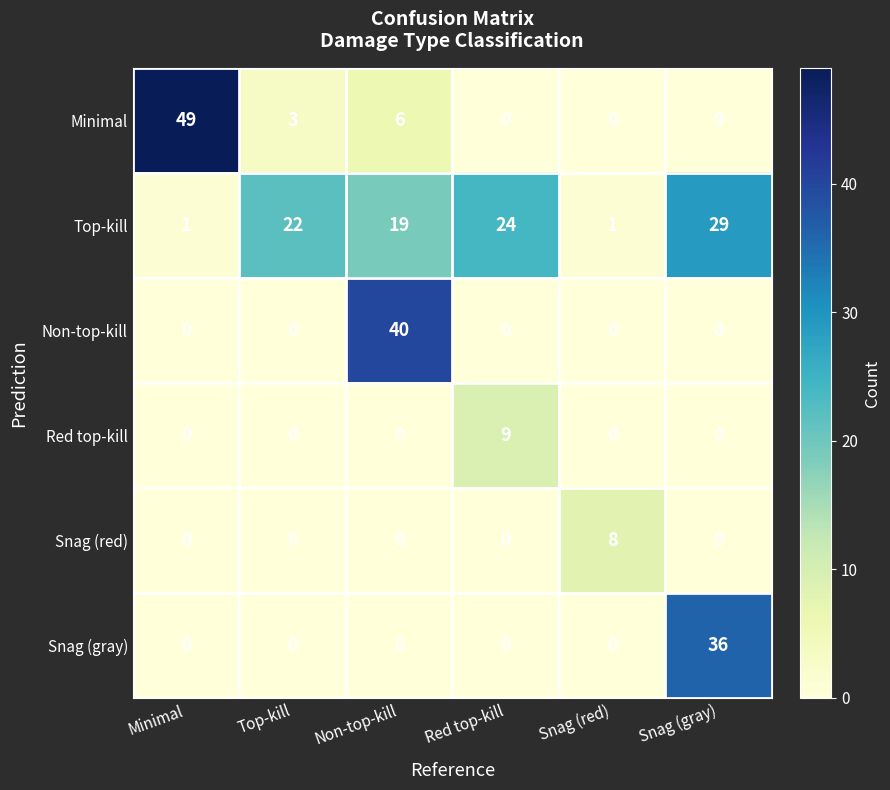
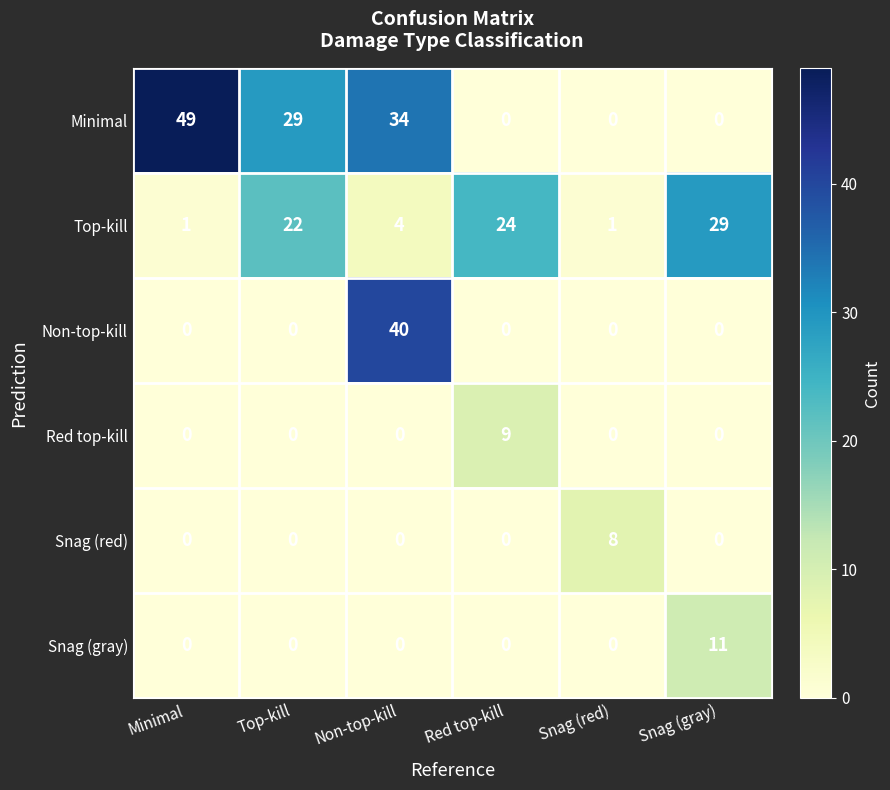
  {
    "Minimal": {
      "Minimal": 49,
-     "Top-kill": 3,
-     "Non-top-kill": 6
+     "Top-kill": 29,
+     "Non-top-kill": 34
    },
    "Top-kill": {
      "Top-kill": 22,
-     "Non-top-kill": 19,
+     "Non-top-kill": 4,
      "Red top-kill": 24,
      "Snag (gray)": 29
    },
    "Non-top-kill": {
      "Non-top-kill": 40
    },
    "Red top-kill": {
      "Red top-kill": 9
    },
    "Snag (red)": {
      "Snag (red)": 8
    },
    "Snag (gray)": {
-     "Snag (gray)": 36
+     "Snag (gray)": 11
    }
  }
